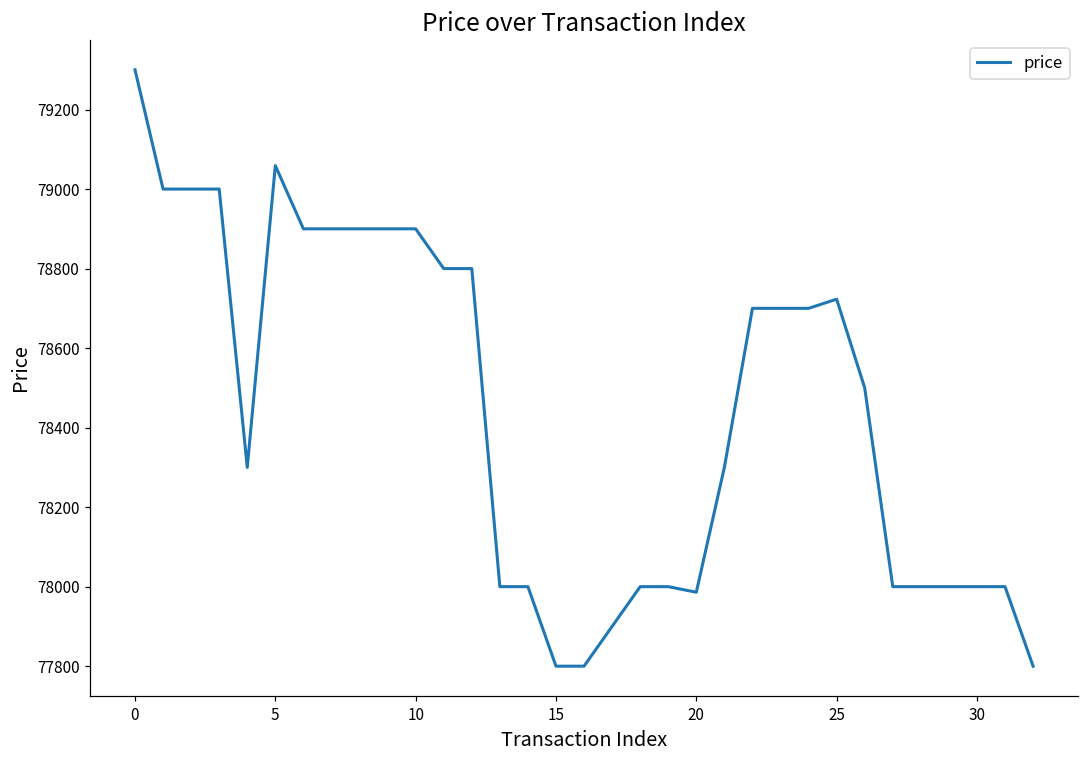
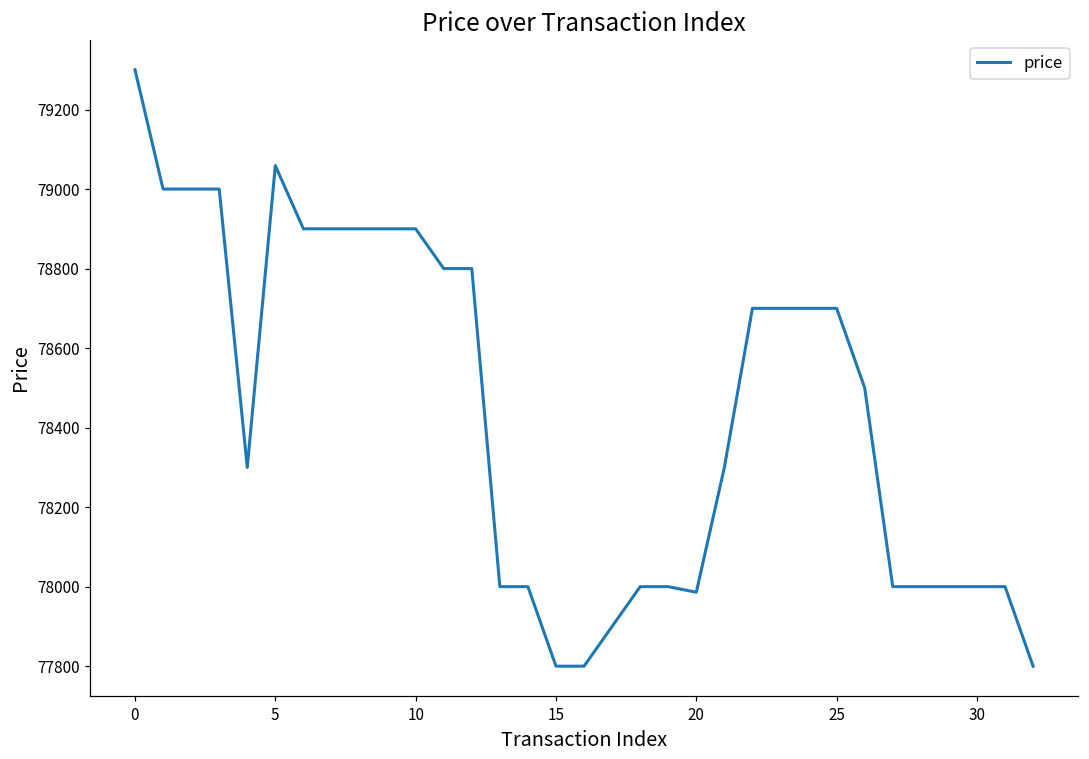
  {
    "0": 79300,
    "5": 79060,
    "10": 78900,
    "15": 77800,
    "20": 77990,
-   "25": 78720,
+   "25": 78700,
    "30": 78000
  }
